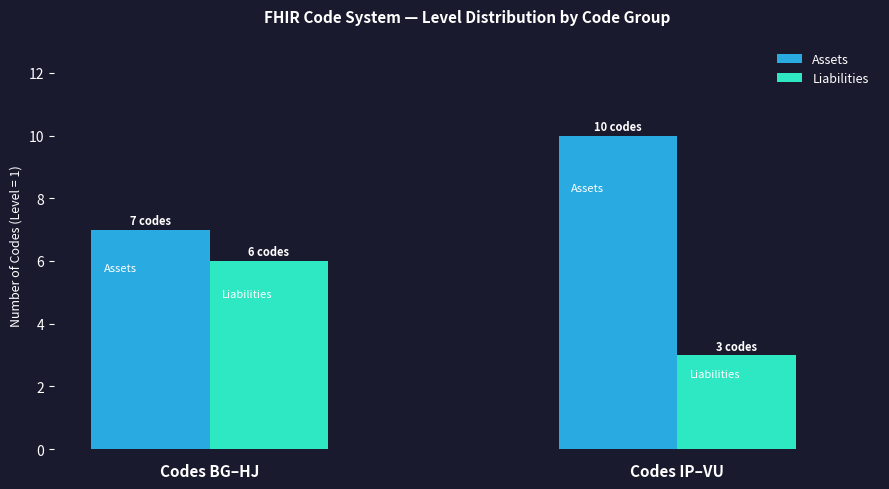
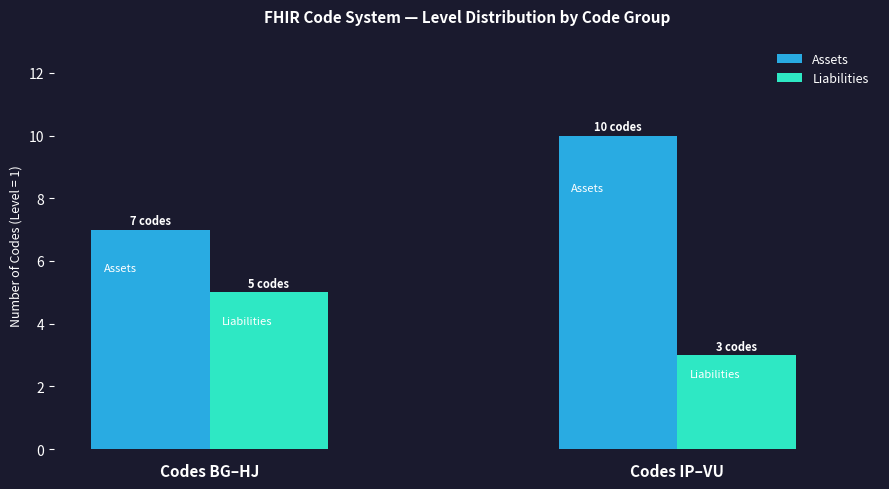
  {
    "Assets": {
      "Codes BG–HJ": 7,
      "Codes IP–VU": 10
    },
    "Liabilities": {
-     "Codes BG–HJ": 6,
+     "Codes BG–HJ": 5,
      "Codes IP–VU": 3
    }
  }
